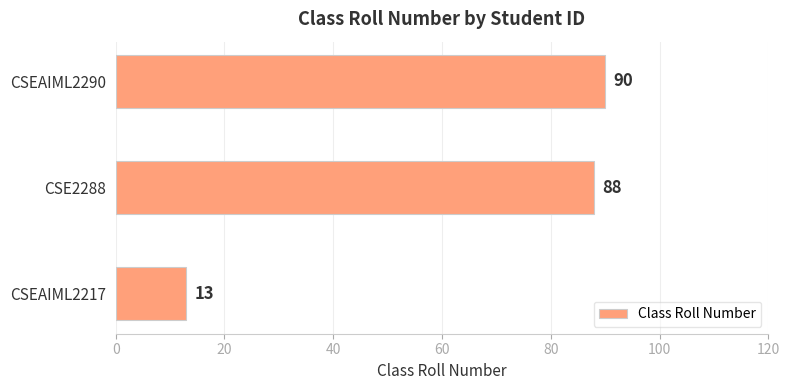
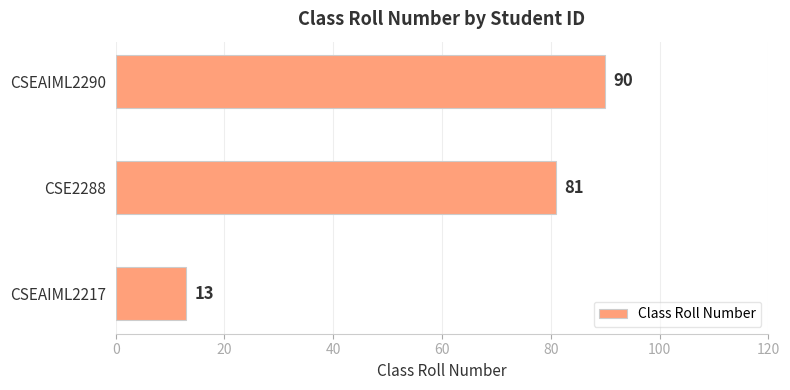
  {
    "CSEAIML2290": 90,
-   "CSE2288": 88,
+   "CSE2288": 81,
    "CSEAIML2217": 13
  }
